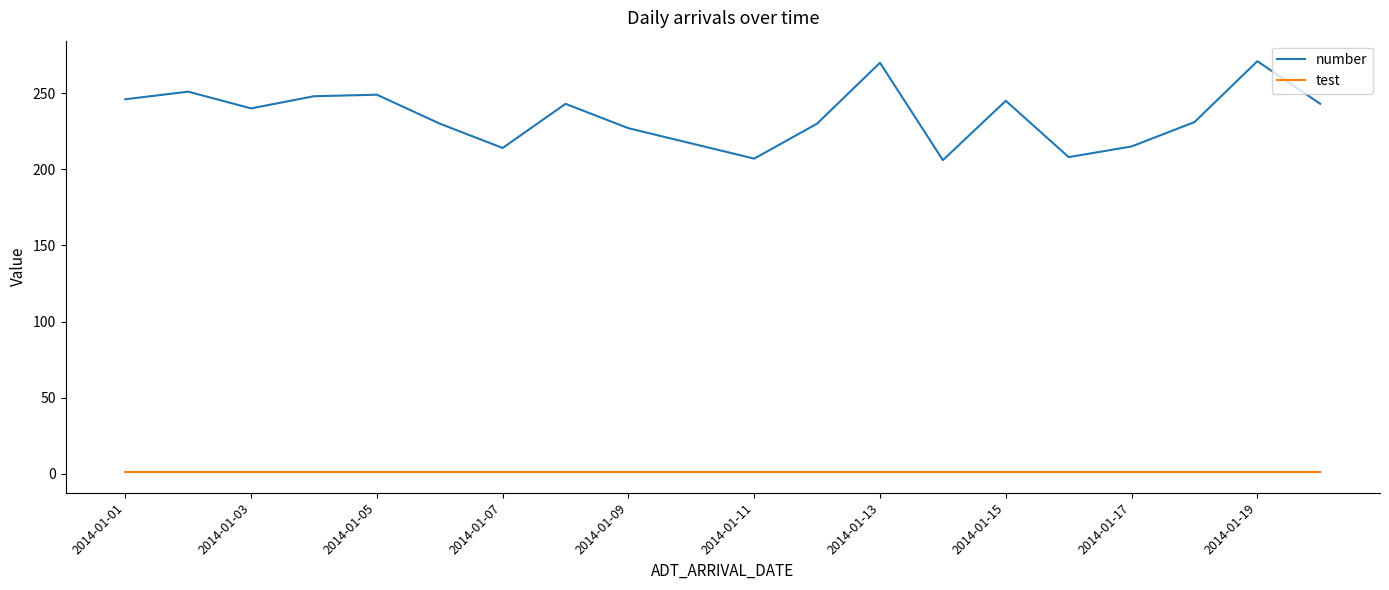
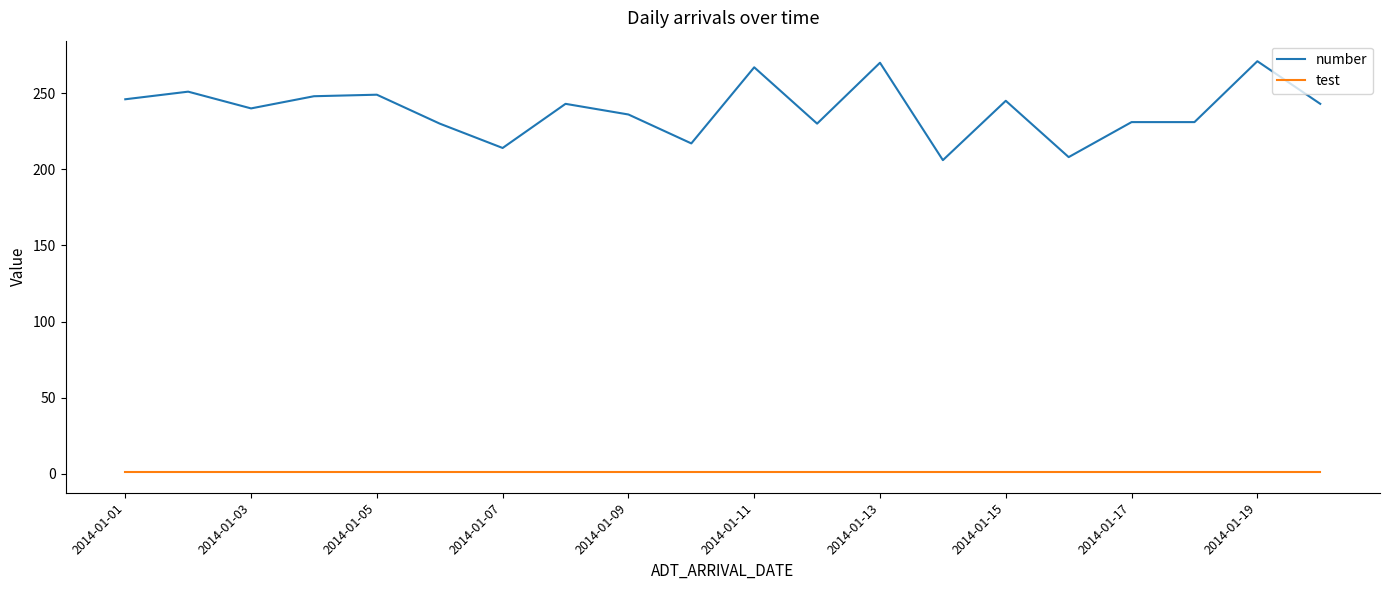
  {
    "number": {
      "2014-01-01": 246,
      "2014-01-03": 240,
      "2014-01-05": 249,
      "2014-01-07": 214,
-     "2014-01-09": 227,
-     "2014-01-11": 207,
+     "2014-01-09": 236,
+     "2014-01-11": 267,
      "2014-01-13": 270,
      "2014-01-15": 245,
-     "2014-01-17": 215,
+     "2014-01-17": 231,
      "2014-01-19": 271
    },
    "test": {
      "2014-01-01": 1,
      "2014-01-03": 1,
      "2014-01-05": 1,
      "2014-01-07": 1,
      "2014-01-09": 1,
      "2014-01-11": 1,
      "2014-01-13": 1,
      "2014-01-15": 1,
      "2014-01-17": 1,
      "2014-01-19": 1
    }
  }
